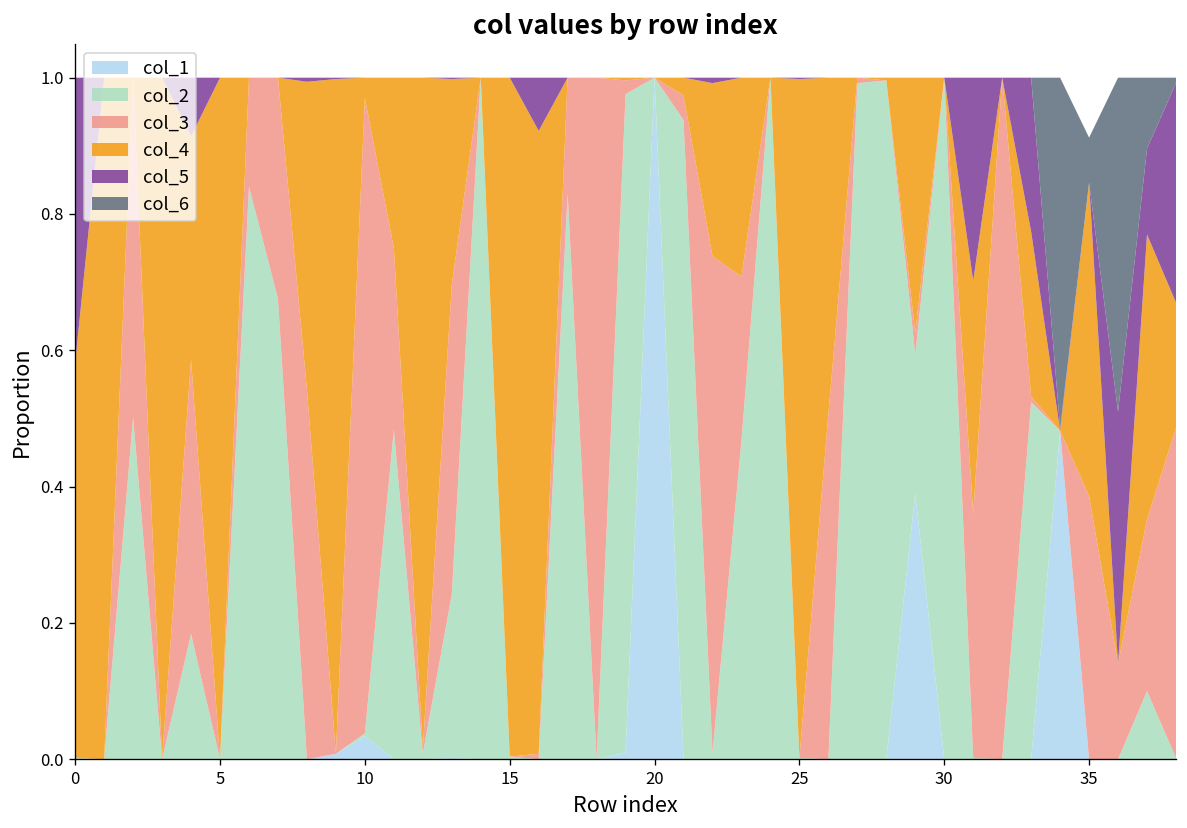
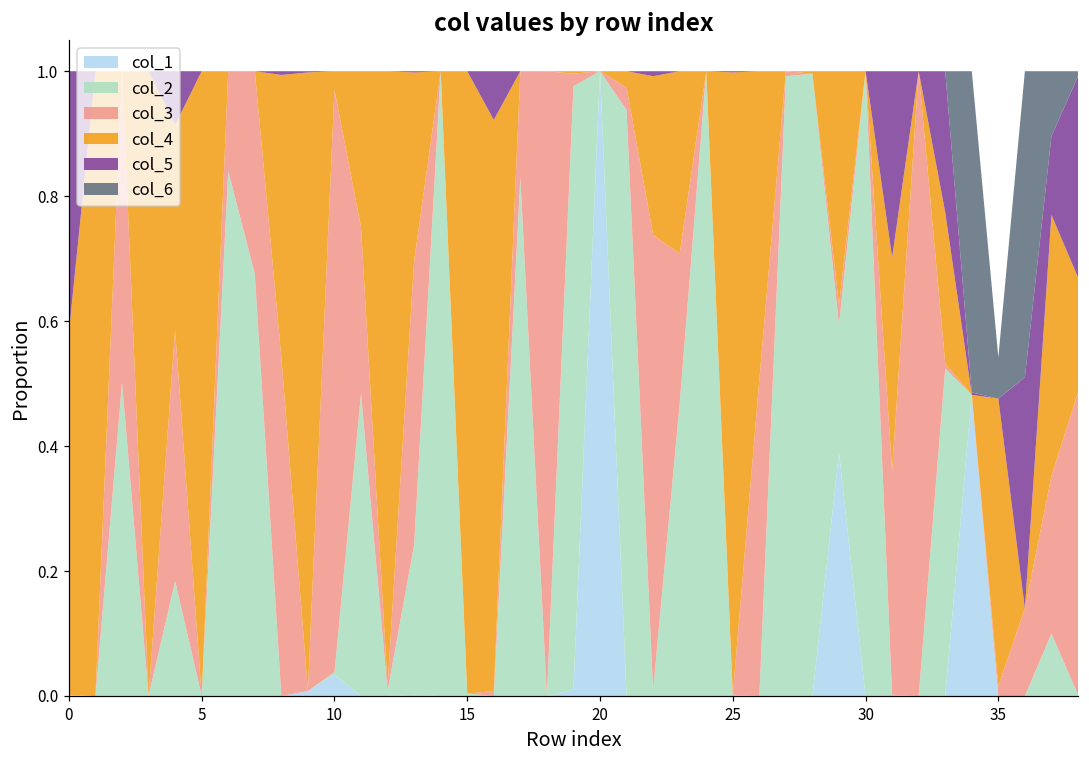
  {
    "col_3": {
      "10": 0.93,
-     "35": 0.39
+     "35": 0.02
    },
    "col_4": {
      "0": 0.58
    }
  }
